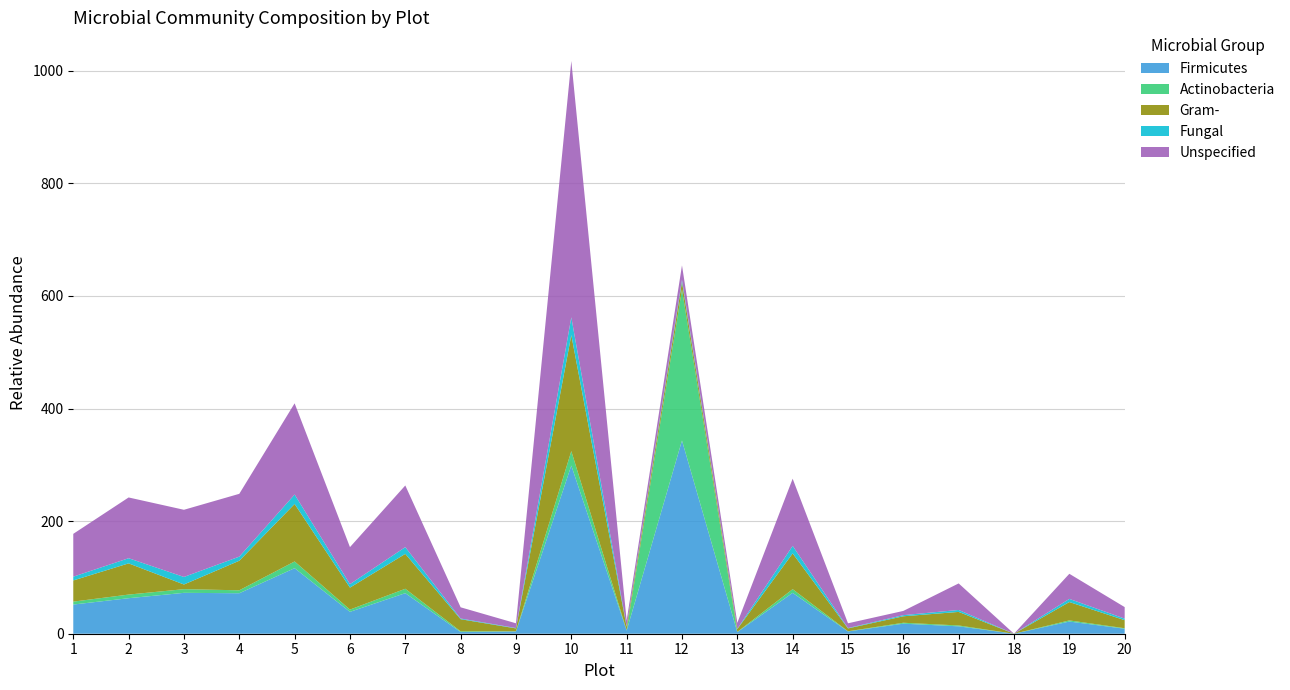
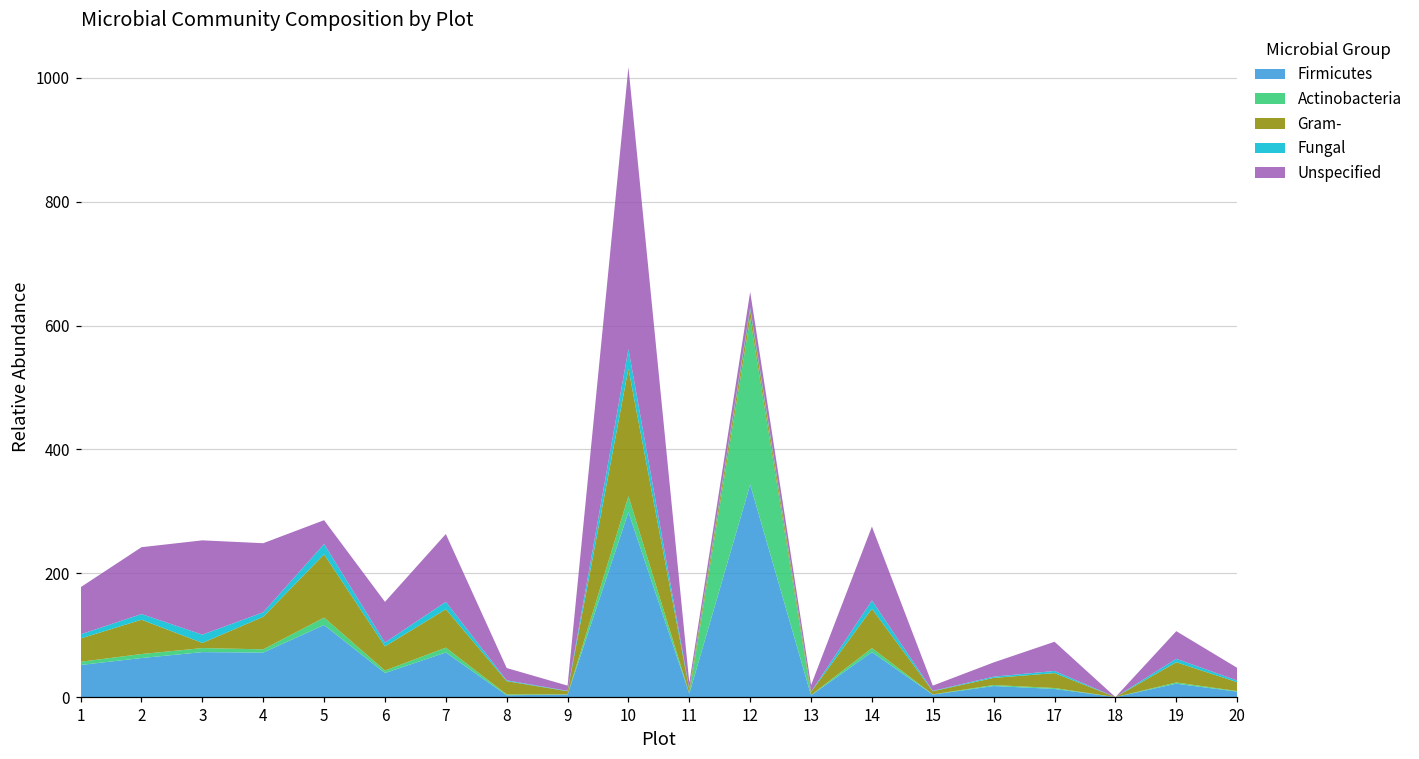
  {
    "Firmicutes": {
      "1": 50,
      "2": 60,
      "3": 70,
      "4": 70,
      "5": 120,
      "7": 70,
      "10": 300,
      "12": 340,
      "14": 70
    },
    "Actinobacteria": {
      "1": 10,
      "2": 10,
      "3": 10,
      "4": 10,
      "5": 10,
      "7": 10,
      "10": 30,
      "12": 270,
      "14": 10
    },
    "Gram-": {
      "1": 40,
      "2": 60,
      "3": 10,
      "4": 50,
      "5": 100,
      "6": 40,
      "7": 60,
      "10": 210,
      "14": 60,
      "19": 30
    },
    "Fungal": {
      "1": 10,
      "2": 10,
      "3": 10,
      "4": 10,
      "5": 20,
      "6": 10,
      "7": 10,
      "10": 30,
      "14": 10,
      "19": 10
    },
    "Unspecified": {
      "1": 80,
      "2": 110,
-     "3": 120,
+     "3": 150,
      "4": 110,
-     "5": 160,
+     "5": 40,
      "6": 70,
      "7": 110,
      "8": 20,
      "9": 10,
      "10": 460,
      "11": 10,
      "12": 30,
      "13": 10,
      "14": 120,
      "15": 10,
-     "16": 10,
+     "16": 20,
      "17": 50,
      "19": 40,
      "20": 20
    }
  }
